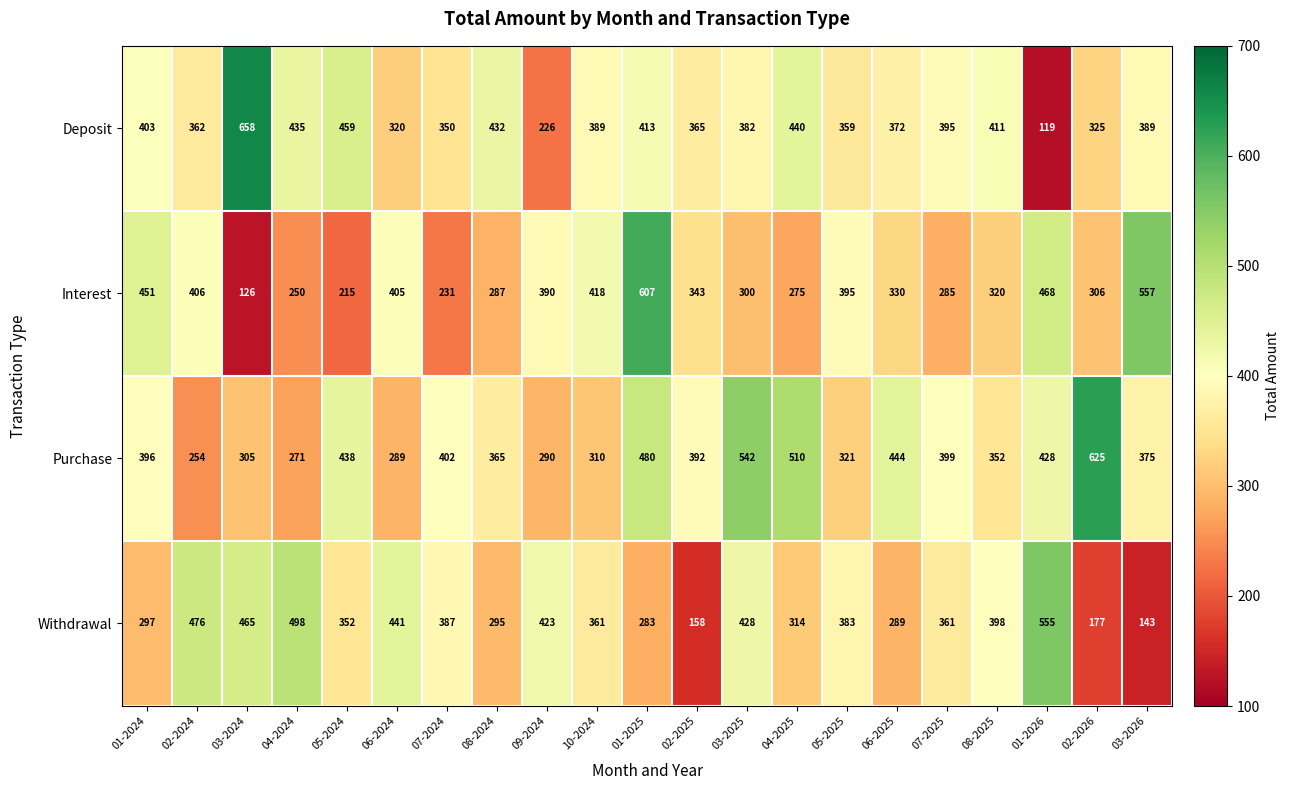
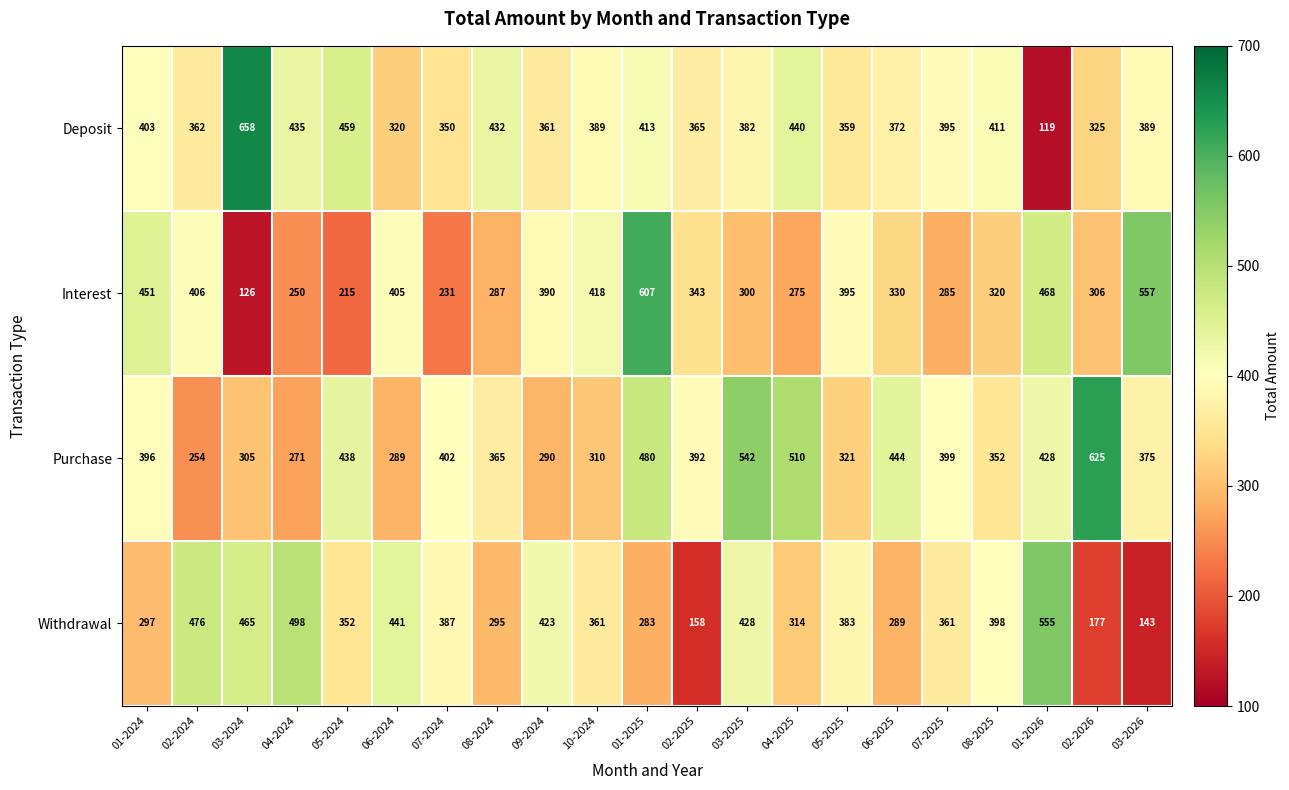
  {
    "Deposit": {
      "01-2024": 403,
      "02-2024": 362,
      "03-2024": 658,
      "04-2024": 435,
      "05-2024": 459,
      "06-2024": 320,
      "07-2024": 350,
      "08-2024": 432,
-     "09-2024": 226,
+     "09-2024": 361,
      "10-2024": 389,
      "01-2025": 413,
      "02-2025": 365,
      "03-2025": 382,
      "04-2025": 440,
      "05-2025": 359,
      "06-2025": 372,
      "07-2025": 395,
      "08-2025": 411,
      "01-2026": 119,
      "02-2026": 325,
      "03-2026": 389
    },
    "Interest": {
      "01-2024": 451,
      "02-2024": 406,
      "03-2024": 126,
      "04-2024": 250,
      "05-2024": 215,
      "06-2024": 405,
      "07-2024": 231,
      "08-2024": 287,
      "09-2024": 390,
      "10-2024": 418,
      "01-2025": 607,
      "02-2025": 343,
      "03-2025": 300,
      "04-2025": 275,
      "05-2025": 395,
      "06-2025": 330,
      "07-2025": 285,
      "08-2025": 320,
      "01-2026": 468,
      "02-2026": 306,
      "03-2026": 557
    },
    "Purchase": {
      "01-2024": 396,
      "02-2024": 254,
      "03-2024": 305,
      "04-2024": 271,
      "05-2024": 438,
      "06-2024": 289,
      "07-2024": 402,
      "08-2024": 365,
      "09-2024": 290,
      "10-2024": 310,
      "01-2025": 480,
      "02-2025": 392,
      "03-2025": 542,
      "04-2025": 510,
      "05-2025": 321,
      "06-2025": 444,
      "07-2025": 399,
      "08-2025": 352,
      "01-2026": 428,
      "02-2026": 625,
      "03-2026": 375
    },
    "Withdrawal": {
      "01-2024": 297,
      "02-2024": 476,
      "03-2024": 465,
      "04-2024": 498,
      "05-2024": 352,
      "06-2024": 441,
      "07-2024": 387,
      "08-2024": 295,
      "09-2024": 423,
      "10-2024": 361,
      "01-2025": 283,
      "02-2025": 158,
      "03-2025": 428,
      "04-2025": 314,
      "05-2025": 383,
      "06-2025": 289,
      "07-2025": 361,
      "08-2025": 398,
      "01-2026": 555,
      "02-2026": 177,
      "03-2026": 143
    }
  }
